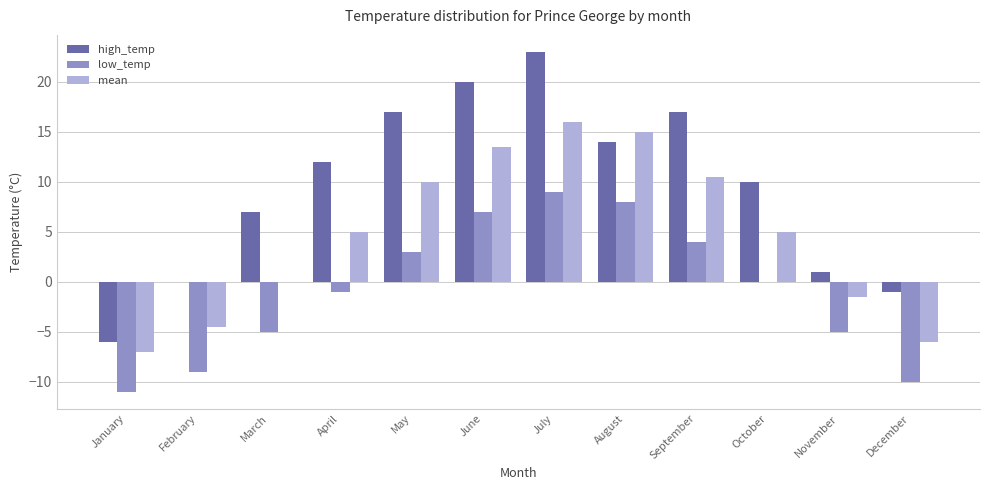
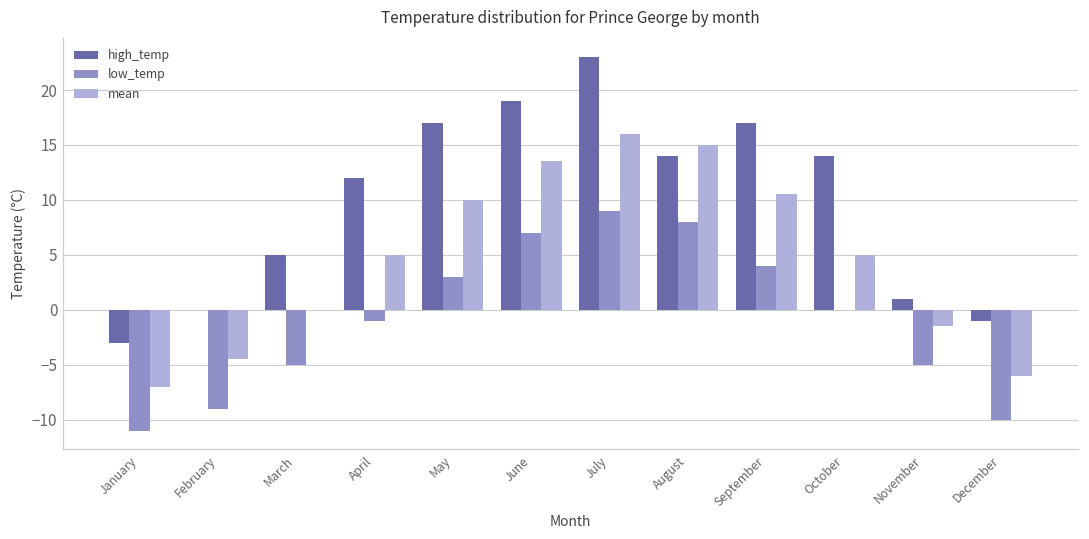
  {
    "high_temp": {
-     "January": -6,
+     "January": -3,
      "February": 0,
-     "March": 7,
+     "March": 5,
      "April": 12,
      "May": 17,
-     "June": 20,
+     "June": 19,
      "July": 23,
      "August": 14,
      "September": 17,
-     "October": 10,
+     "October": 14,
      "November": 1,
      "December": -1
    }
  }
